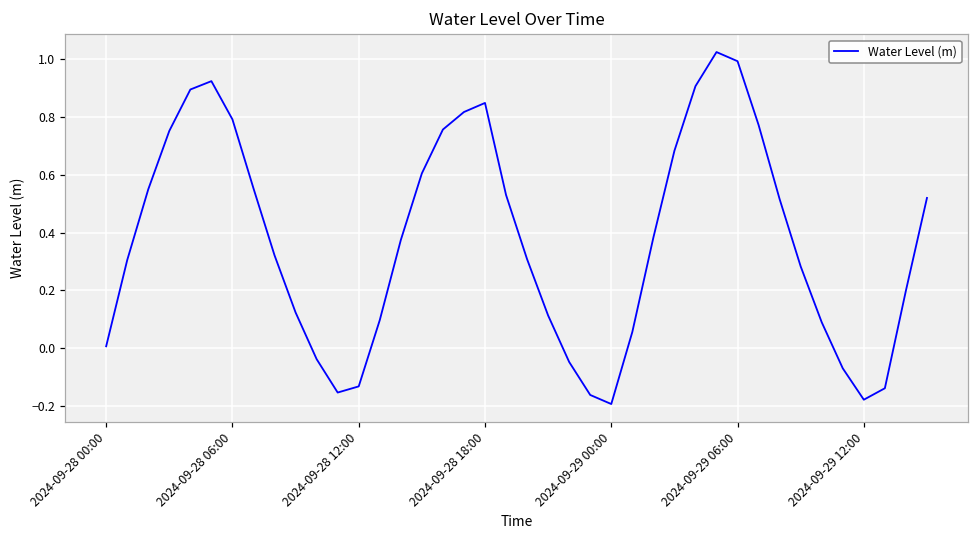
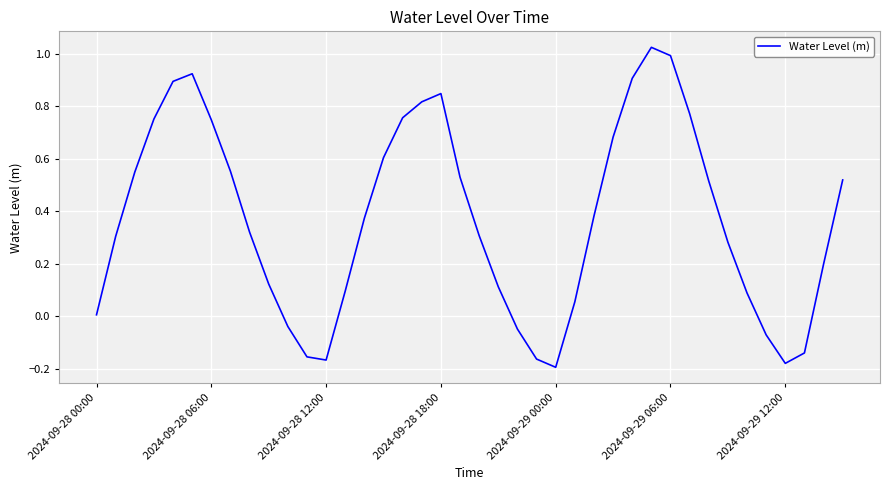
  {
    "2024-09-28 00:00": 0.01,
-   "2024-09-28 06:00": 0.79,
-   "2024-09-28 12:00": -0.13,
+   "2024-09-28 06:00": 0.75,
+   "2024-09-28 12:00": -0.17,
    "2024-09-28 18:00": 0.85,
    "2024-09-29 00:00": -0.19,
    "2024-09-29 06:00": 0.99,
    "2024-09-29 12:00": -0.18
  }
